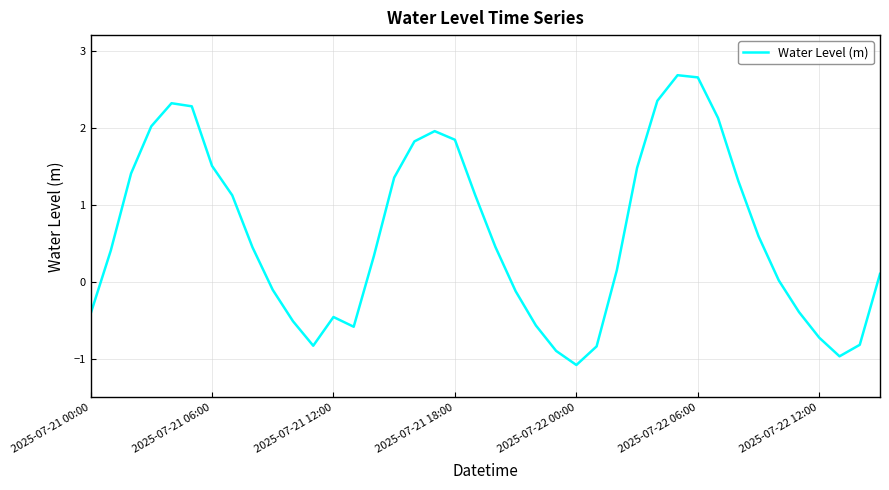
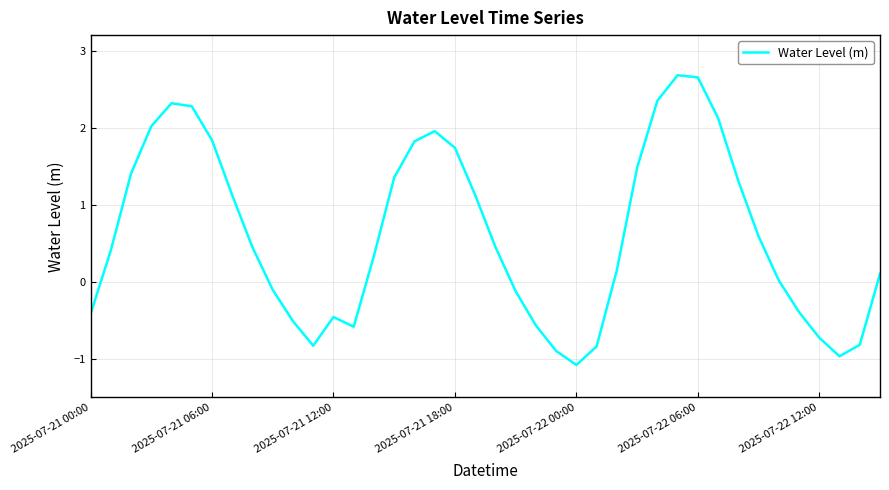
  {
    "2025-07-21 00:00": -0.4,
-   "2025-07-21 06:00": 1.5,
+   "2025-07-21 06:00": 1.8,
    "2025-07-21 12:00": -0.5,
-   "2025-07-21 18:00": 1.8,
+   "2025-07-21 18:00": 1.7,
    "2025-07-22 00:00": -1.1,
    "2025-07-22 06:00": 2.7,
    "2025-07-22 12:00": -0.7
  }
